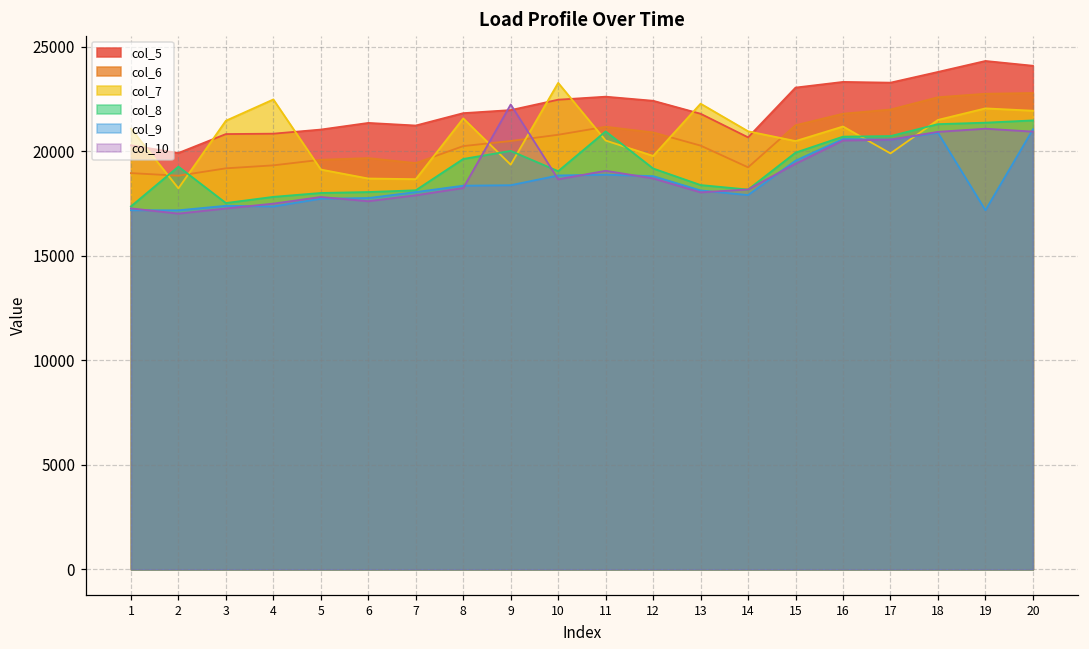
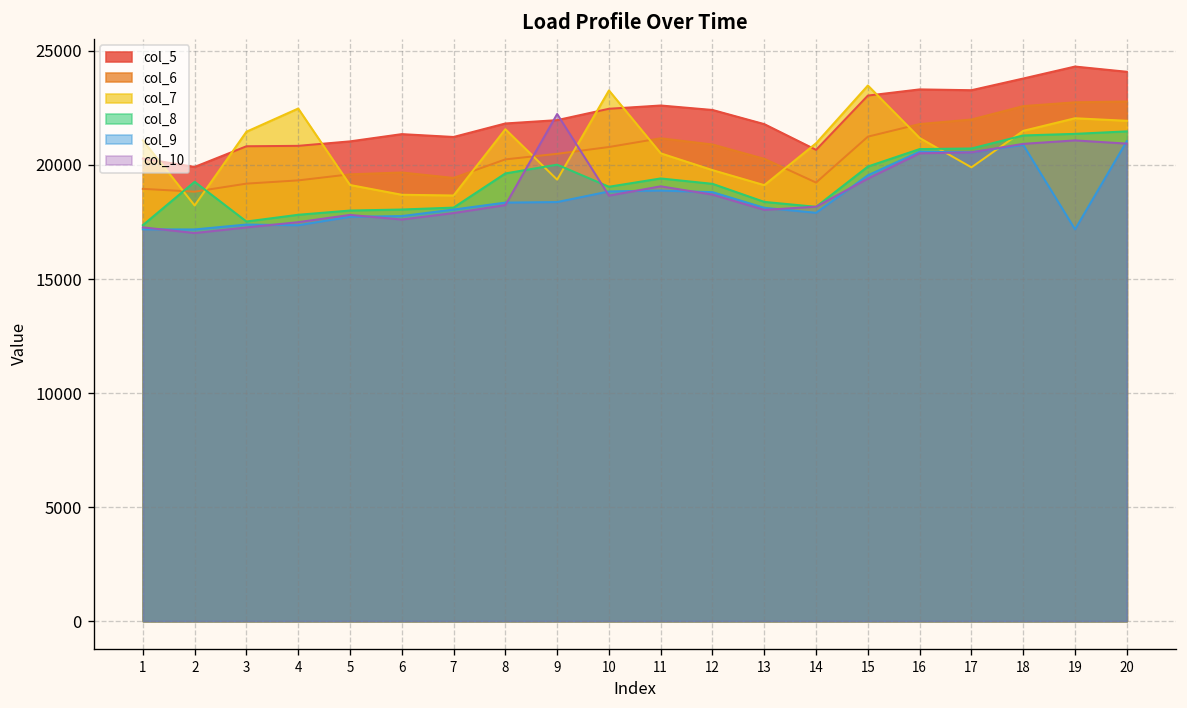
  {
    "col_7": {
      "2": 18200,
      "3": 21500,
      "4": 22500,
      "5": 19100,
      "6": 18700,
      "7": 18700,
      "8": 21600,
      "9": 19400,
      "10": 23300,
      "11": 20500,
      "12": 19800,
-     "13": 22300,
+     "13": 19100,
      "14": 21000,
-     "15": 20500,
+     "15": 23500,
      "16": 21200,
      "17": 19900,
      "18": 21500,
      "19": 22100,
      "20": 21900
    },
    "col_8": {
      "2": 19300,
      "4": 17800,
      "5": 18000,
      "6": 18000,
      "8": 19600,
      "9": 20000,
      "10": 19000,
-     "11": 20900,
+     "11": 19400,
      "12": 19200,
      "13": 18400,
      "15": 19900,
      "17": 20700,
      "18": 21300,
      "19": 21400,
      "20": 21500
    },
    "col_9": {
      "2": 17200,
      "4": 17400,
      "6": 17800,
      "9": 18400,
      "10": 18800,
      "11": 18900,
      "14": 17900,
      "15": 19500,
      "19": 17200
    },
    "col_10": {
      "2": 17000,
      "4": 17500,
      "6": 17600,
      "7": 17900,
      "9": 22200,
      "10": 18700,
      "11": 19100,
      "15": 19400,
      "19": 21100
    }
  }
